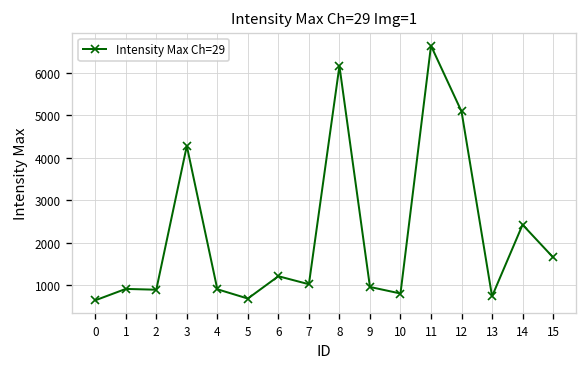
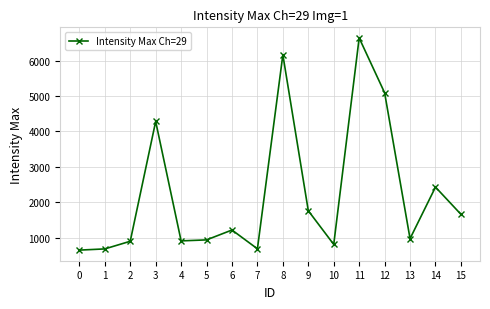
  {
    "0": 600,
-   "1": 900,
+   "1": 700,
    "2": 900,
    "3": 4300,
    "4": 900,
-   "5": 700,
+   "5": 900,
    "6": 1200,
-   "7": 1000,
+   "7": 700,
    "8": 6200,
-   "9": 1000,
+   "9": 1800,
    "10": 800,
    "11": 6600,
    "12": 5100,
-   "13": 700,
+   "13": 1000,
    "14": 2400,
    "15": 1700
  }
